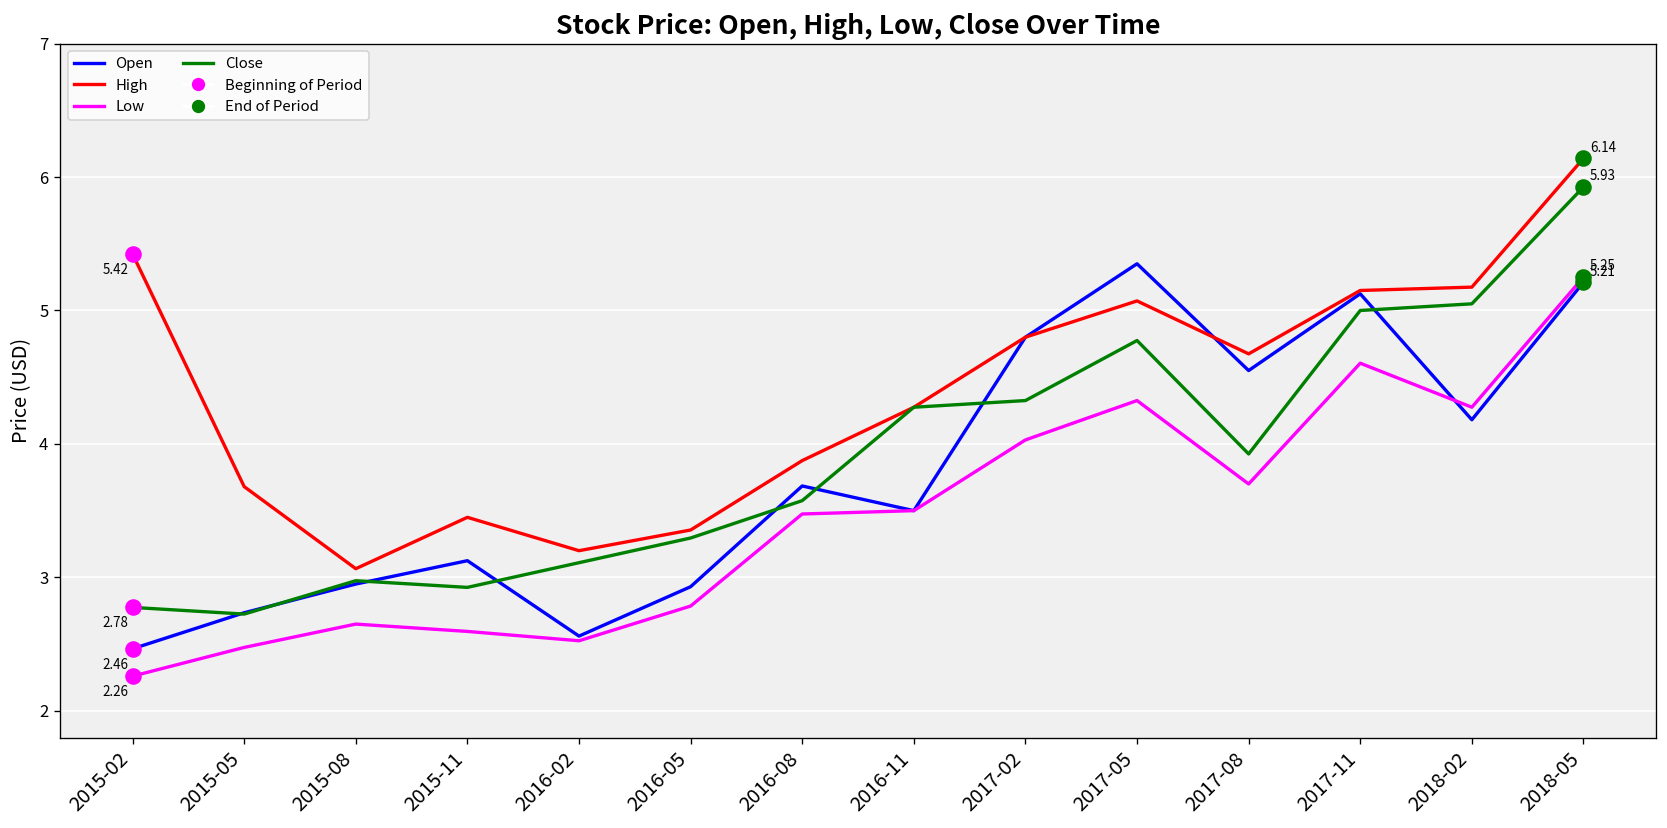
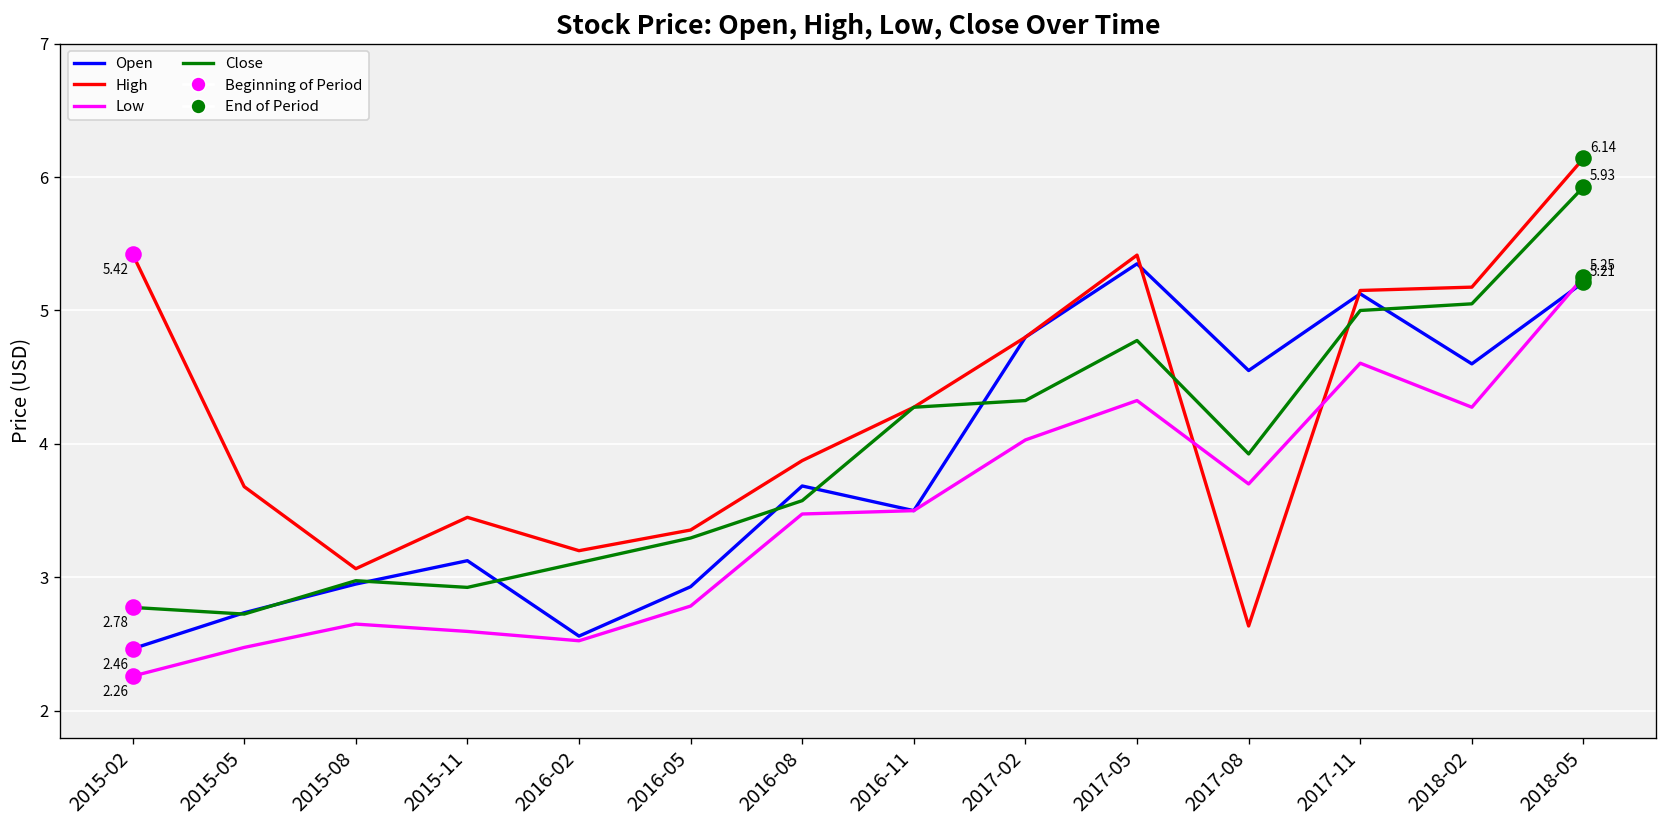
  {
    "Open": {
      "2015-08": 2.95,
      "2015-11": 3.13,
      "2016-02": 2.56,
      "2016-05": 2.93,
      "2016-08": 3.68,
      "2017-05": 5.35,
      "2017-08": 4.55,
      "2017-11": 5.13,
-     "2018-02": 4.18
+     "2018-02": 4.60
    },
    "High": {
      "2015-05": 3.68,
      "2015-08": 3.07,
      "2015-11": 3.45,
      "2016-02": 3.20,
      "2016-05": 3.36,
      "2016-08": 3.88,
-     "2017-05": 5.07,
-     "2017-08": 4.68,
+     "2017-05": 5.41,
+     "2017-08": 2.64,
      "2017-11": 5.15,
      "2018-02": 5.18
    }
  }
